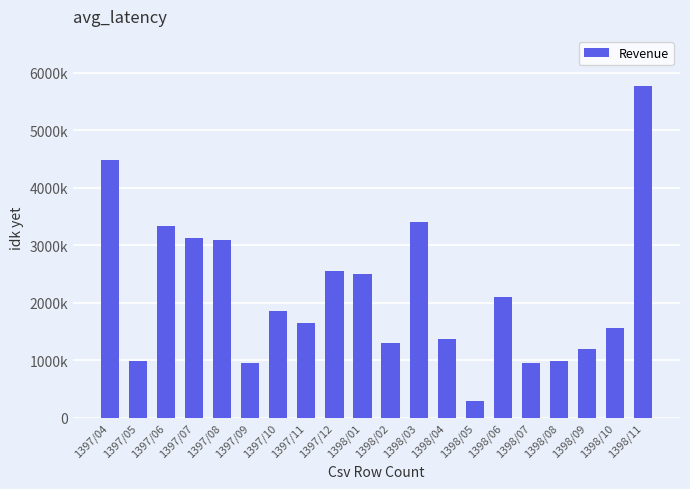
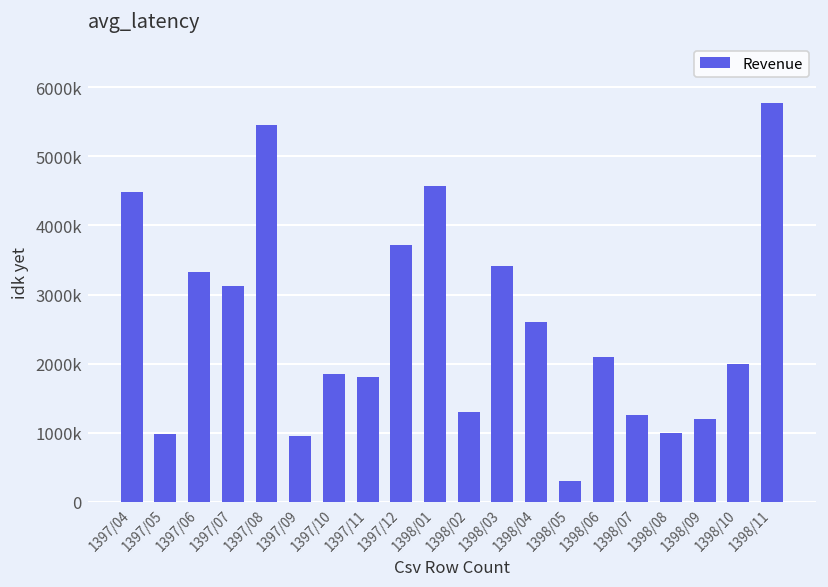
  {
    "1397/04": 4500000,
    "1397/05": 1000000,
    "1397/06": 3300000,
    "1397/07": 3100000,
-   "1397/08": 3100000,
+   "1397/08": 5400000,
    "1397/09": 900000,
    "1397/10": 1900000,
-   "1397/11": 1700000,
-   "1397/12": 2600000,
-   "1398/01": 2500000,
+   "1397/11": 1800000,
+   "1397/12": 3700000,
+   "1398/01": 4600000,
    "1398/02": 1300000,
    "1398/03": 3400000,
-   "1398/04": 1400000,
+   "1398/04": 2600000,
    "1398/05": 300000,
    "1398/06": 2100000,
-   "1398/07": 1000000,
+   "1398/07": 1300000,
    "1398/08": 1000000,
    "1398/09": 1200000,
-   "1398/10": 1600000,
+   "1398/10": 2000000,
    "1398/11": 5800000
  }
